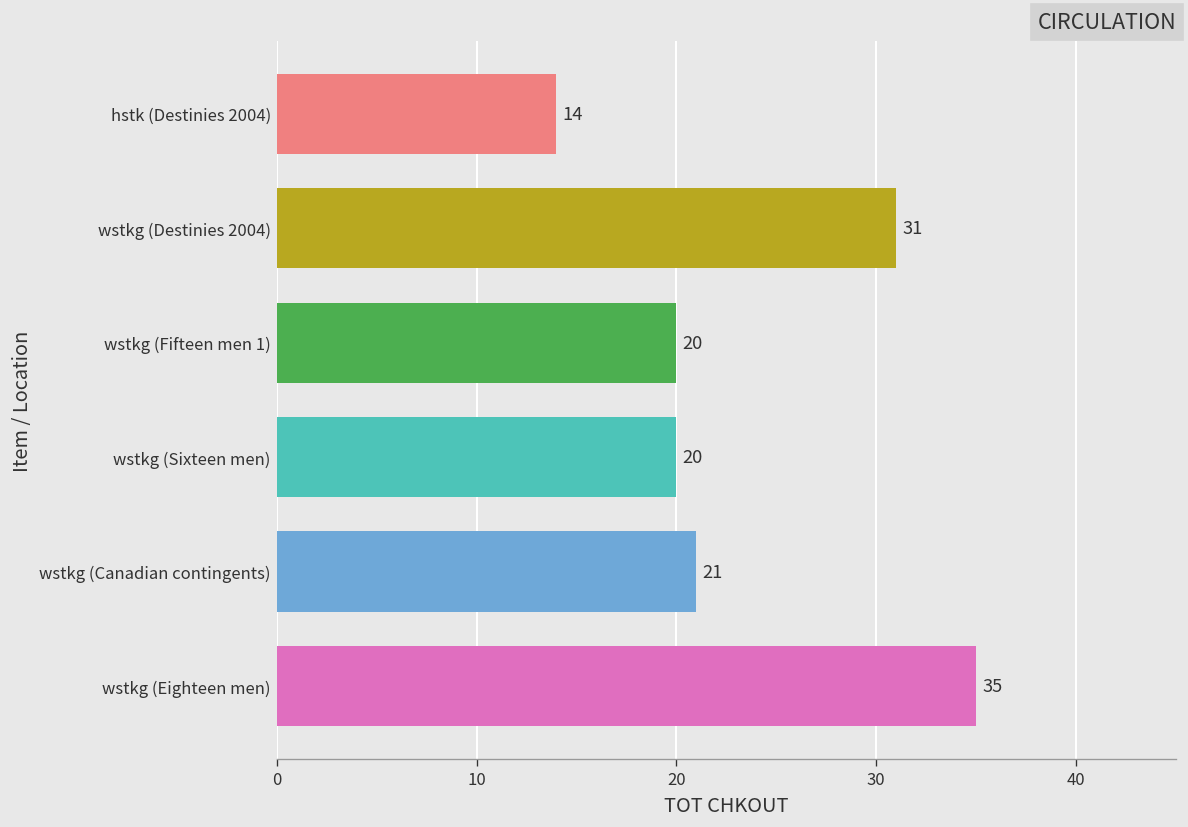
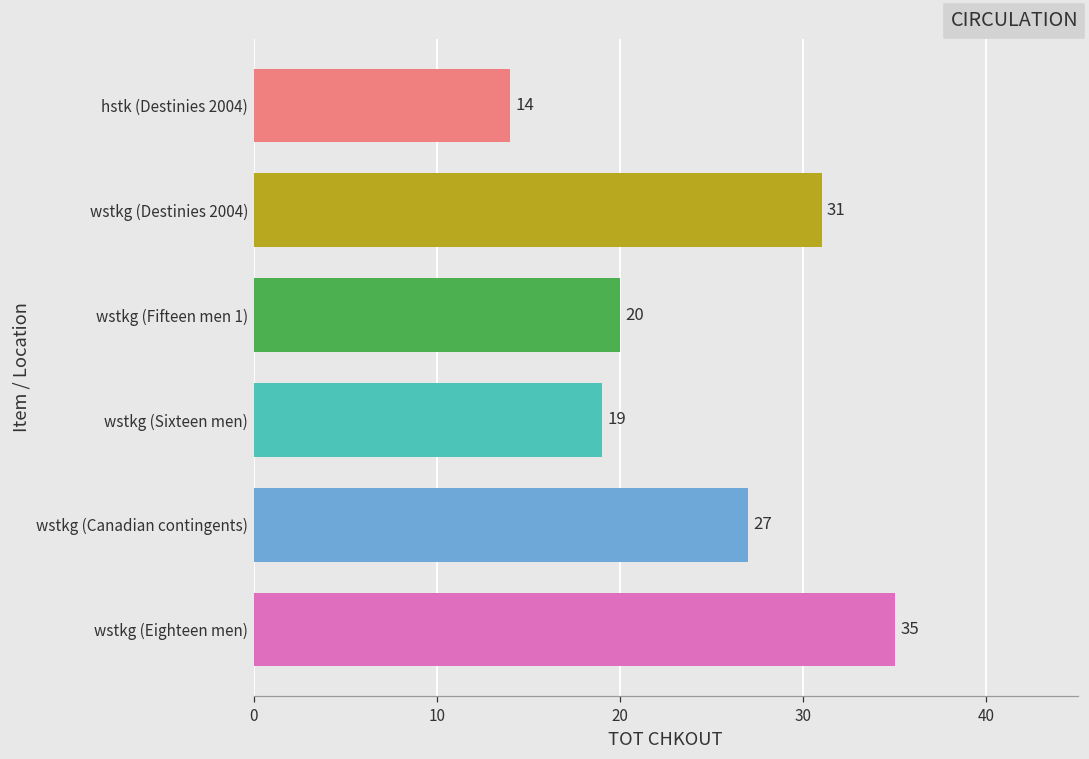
  {
    "hstk (Destinies 2004)": 14,
    "wstkg (Destinies 2004)": 31,
    "wstkg (Fifteen men 1)": 20,
-   "wstkg (Sixteen men)": 20,
-   "wstkg (Canadian contingents)": 21,
+   "wstkg (Sixteen men)": 19,
+   "wstkg (Canadian contingents)": 27,
    "wstkg (Eighteen men)": 35
  }
